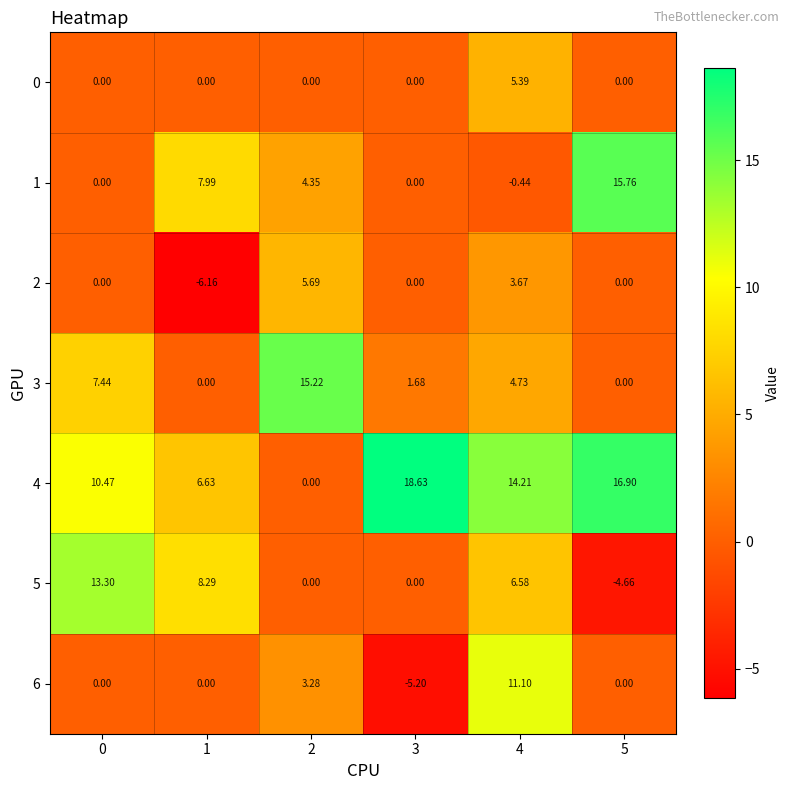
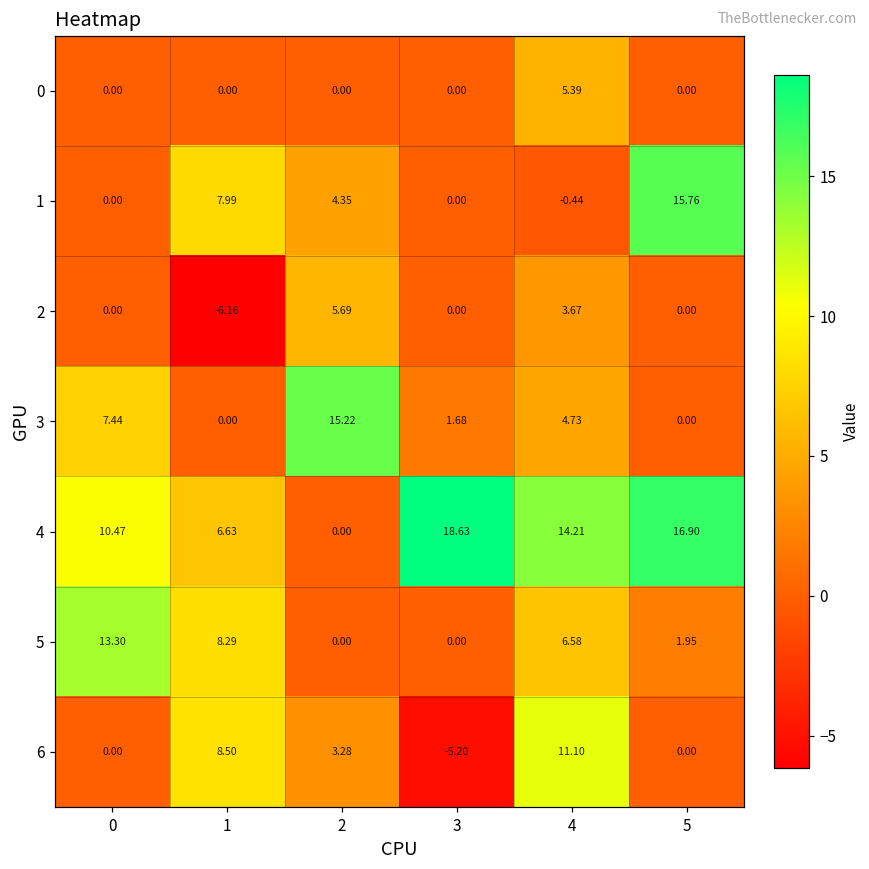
  {
    "0": {
      "0": 0.00,
      "1": 0.00,
      "2": 0.00,
      "3": 0.00,
      "4": 5.39,
      "5": 0.00
    },
    "1": {
      "0": 0.00,
      "1": 7.99,
      "2": 4.35,
      "3": 0.00,
      "4": -0.44,
      "5": 15.76
    },
    "2": {
      "0": 0.00,
      "1": -6.16,
      "2": 5.69,
      "3": 0.00,
      "4": 3.67,
      "5": 0.00
    },
    "3": {
      "0": 7.44,
      "1": 0.00,
      "2": 15.22,
      "3": 1.68,
      "4": 4.73,
      "5": 0.00
    },
    "4": {
      "0": 10.47,
      "1": 6.63,
      "2": 0.00,
      "3": 18.63,
      "4": 14.21,
      "5": 16.90
    },
    "5": {
      "0": 13.30,
      "1": 8.29,
      "2": 0.00,
      "3": 0.00,
      "4": 6.58,
-     "5": -4.66
+     "5": 1.95
    },
    "6": {
      "0": 0.00,
-     "1": 0.00,
+     "1": 8.50,
      "2": 3.28,
      "3": -5.20,
      "4": 11.10,
      "5": 0.00
    }
  }
